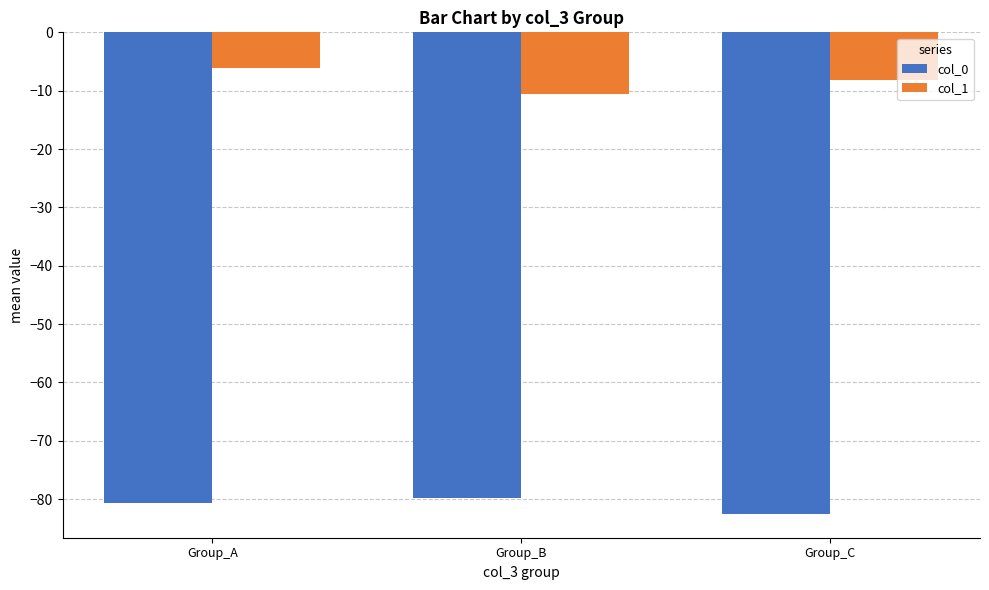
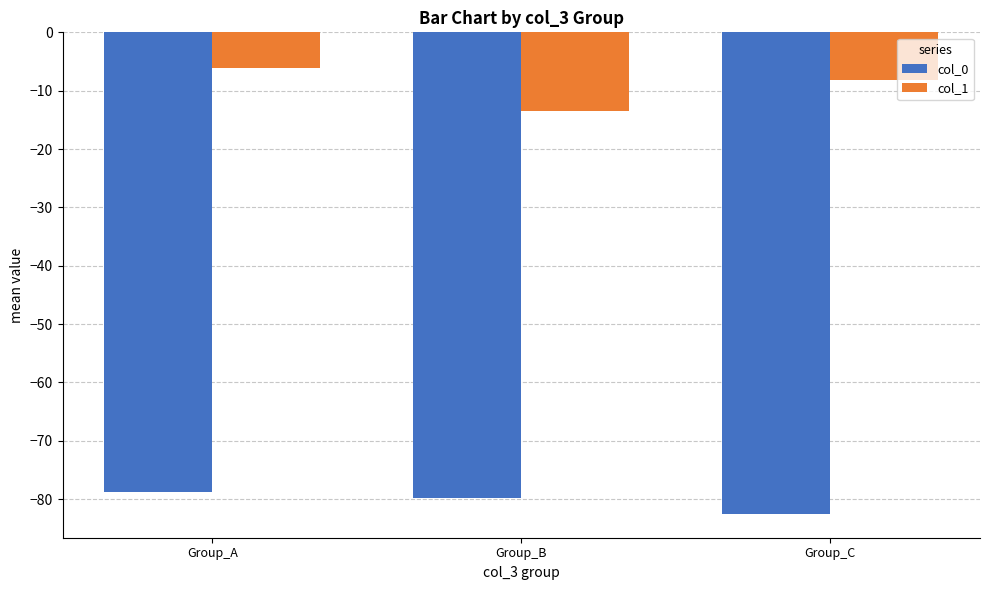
  {
    "col_0": {
-     "Group_A": -81,
+     "Group_A": -79,
      "Group_B": -80,
      "Group_C": -83
    },
    "col_1": {
      "Group_A": -6,
-     "Group_B": -11,
+     "Group_B": -13,
      "Group_C": -8
    }
  }
